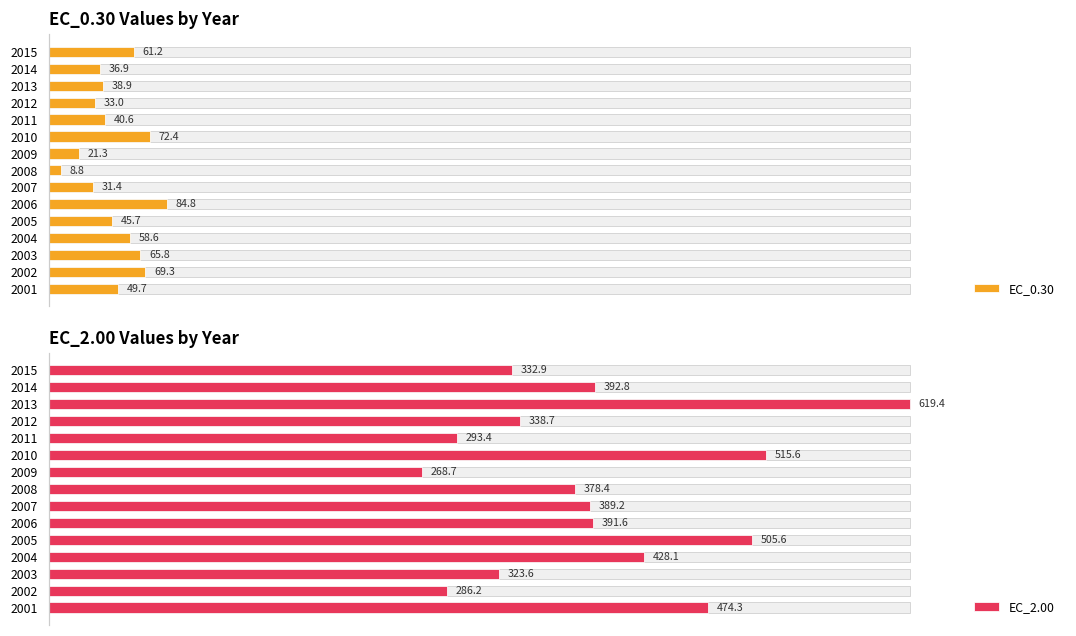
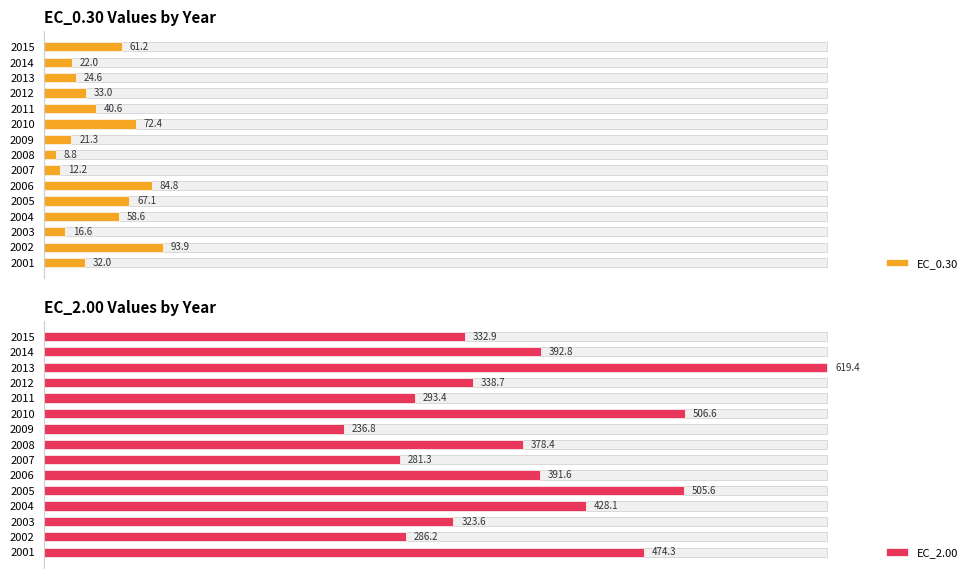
  {
    "EC_0.30 Values by Year": {
      "EC_0.30": {
-       "2014": 36.9,
-       "2013": 38.9,
-       "2007": 31.4,
-       "2005": 45.7,
-       "2003": 65.8,
-       "2002": 69.3,
-       "2001": 49.7
+       "2014": 22.0,
+       "2013": 24.6,
+       "2007": 12.2,
+       "2005": 67.1,
+       "2003": 16.6,
+       "2002": 93.9,
+       "2001": 32.0
      }
    },
    "EC_2.00 Values by Year": {
      "EC_2.00": {
        "2013": 619.4,
-       "2010": 515.6,
-       "2009": 268.7,
-       "2007": 389.2
+       "2010": 506.6,
+       "2009": 236.8,
+       "2007": 281.3
      }
    }
  }
